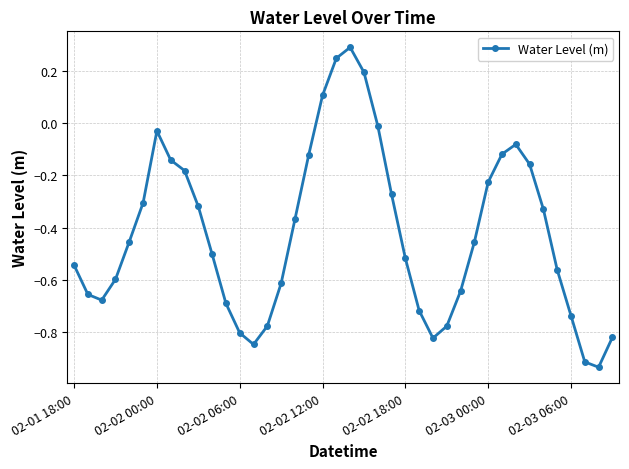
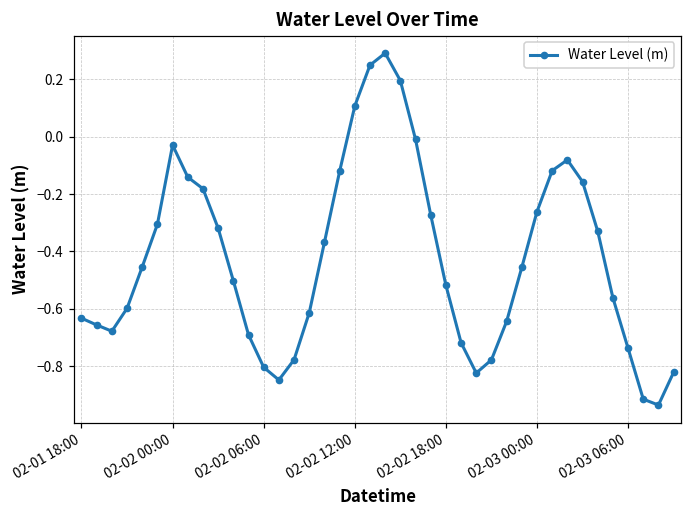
  {
-   "02-01 18:00": -0.54,
+   "02-01 18:00": -0.63,
    "02-02 00:00": -0.03,
    "02-02 06:00": -0.80,
    "02-02 12:00": 0.11,
    "02-02 18:00": -0.52,
-   "02-03 00:00": -0.23,
+   "02-03 00:00": -0.26,
    "02-03 06:00": -0.74
  }
